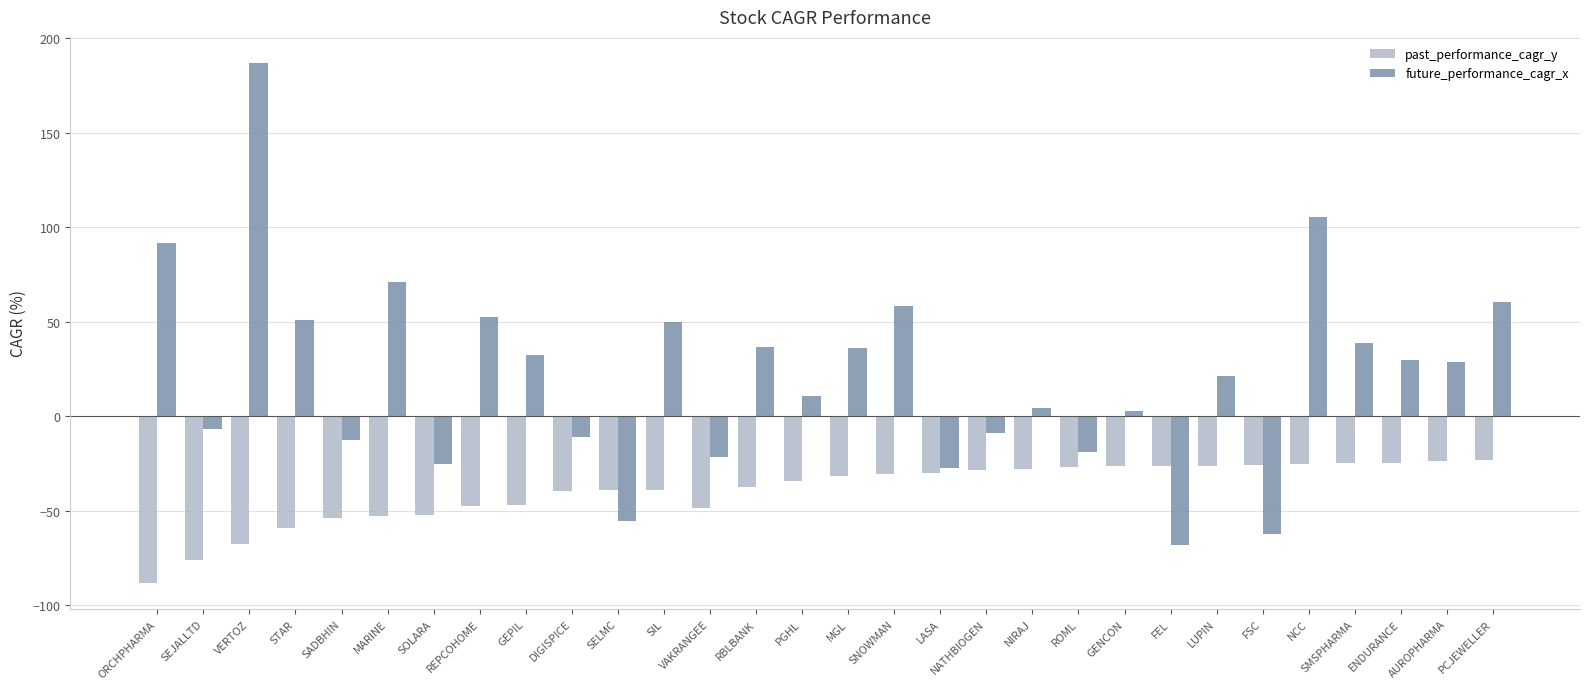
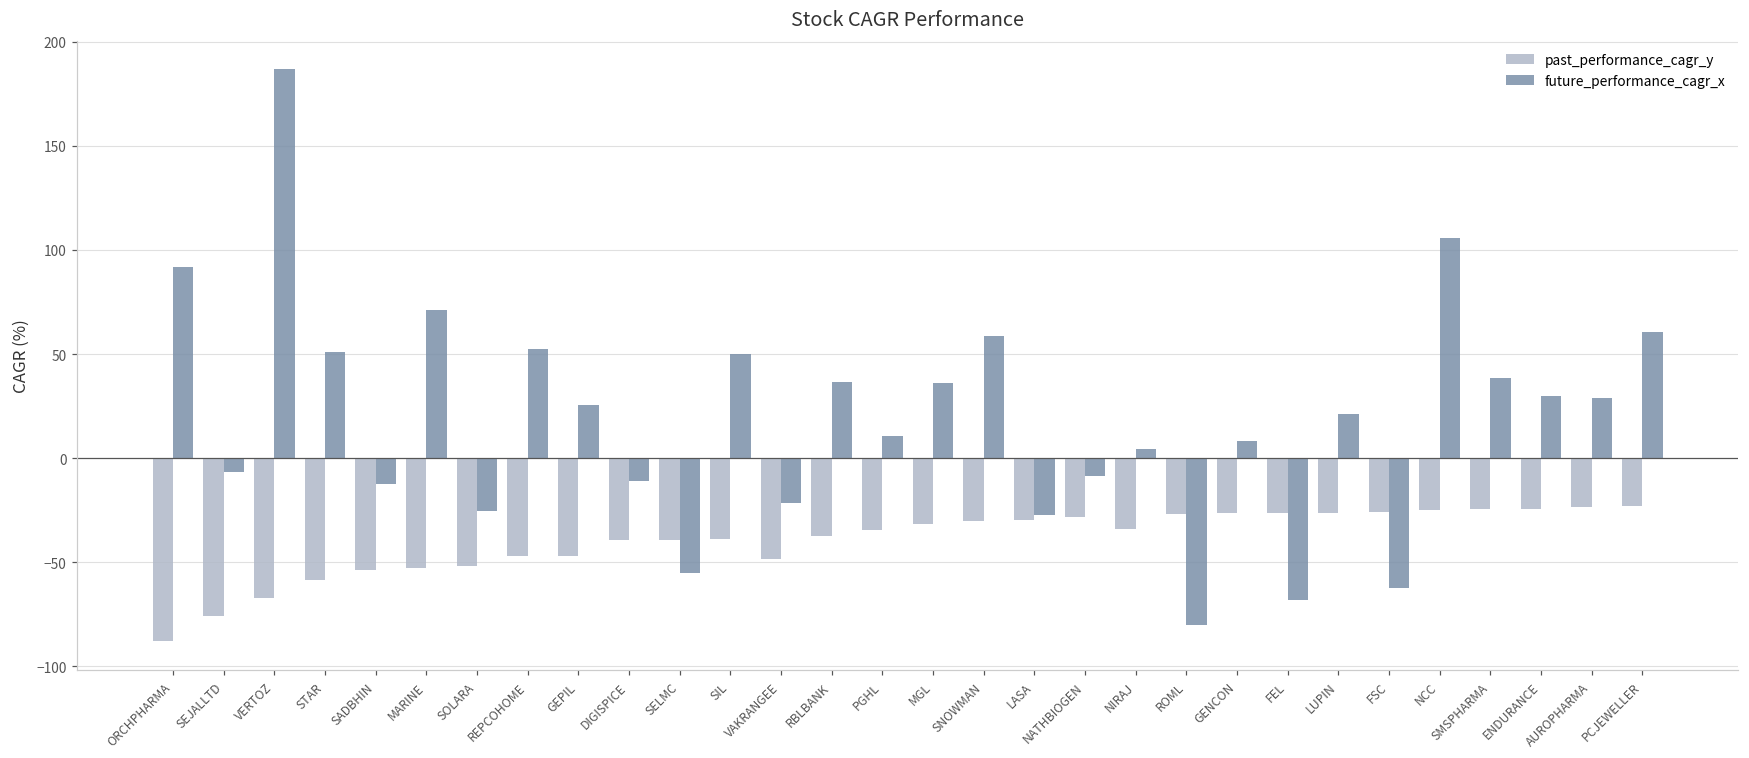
  {
    "past_performance_cagr_y": {
      "ORCHPHARMA": -88,
      "SEJALLTD": -76,
      "VERTOZ": -67,
      "STAR": -59,
      "SADBHIN": -54,
      "MARINE": -53,
      "SOLARA": -52,
      "REPCOHOME": -47,
      "GEPIL": -47,
      "DIGISPICE": -39,
      "SELMC": -39,
      "SIL": -39,
      "VAKRANGEE": -49,
      "RBLBANK": -37,
      "PGHL": -34,
      "MGL": -32,
      "SNOWMAN": -30,
      "LASA": -30,
      "NATHBIOGEN": -29,
-     "NIRAJ": -28,
+     "NIRAJ": -34,
      "ROML": -27,
      "GENCON": -27,
      "FEL": -26,
      "LUPIN": -26,
      "FSC": -26,
      "NCC": -25,
      "SMSPHARMA": -25,
      "ENDURANCE": -25,
      "AUROPHARMA": -24,
      "PCJEWELLER": -23
    },
    "future_performance_cagr_x": {
      "ORCHPHARMA": 92,
      "SEJALLTD": -7,
      "VERTOZ": 187,
      "STAR": 51,
      "SADBHIN": -12,
      "MARINE": 71,
      "SOLARA": -25,
      "REPCOHOME": 53,
-     "GEPIL": 32,
+     "GEPIL": 26,
      "DIGISPICE": -11,
      "SELMC": -55,
      "SIL": 50,
      "VAKRANGEE": -22,
      "RBLBANK": 36,
      "PGHL": 11,
      "MGL": 36,
      "SNOWMAN": 58,
      "LASA": -27,
      "NATHBIOGEN": -9,
      "NIRAJ": 4,
-     "ROML": -19,
-     "GENCON": 3,
+     "ROML": -80,
+     "GENCON": 8,
      "FEL": -68,
      "LUPIN": 21,
      "FSC": -62,
      "NCC": 106,
      "SMSPHARMA": 39,
      "ENDURANCE": 30,
      "AUROPHARMA": 29,
      "PCJEWELLER": 61
    }
  }
